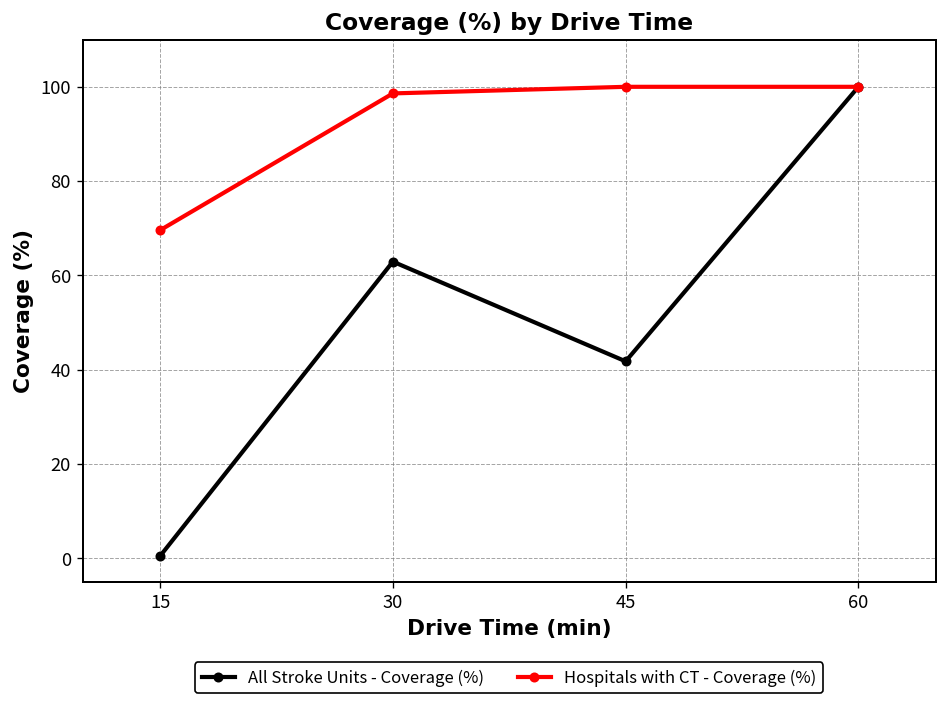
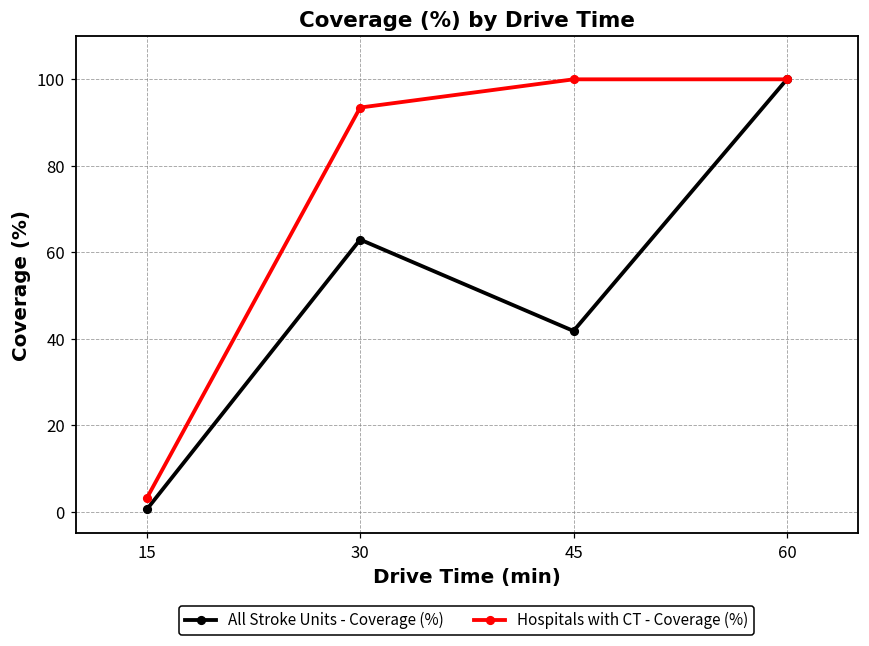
  {
    "All Stroke Units - Coverage (%)": {
      "15": 1,
      "30": 63,
      "45": 42
    },
    "Hospitals with CT - Coverage (%)": {
-     "15": 70,
-     "30": 99,
+     "15": 3,
+     "30": 93,
      "45": 100
    }
  }
